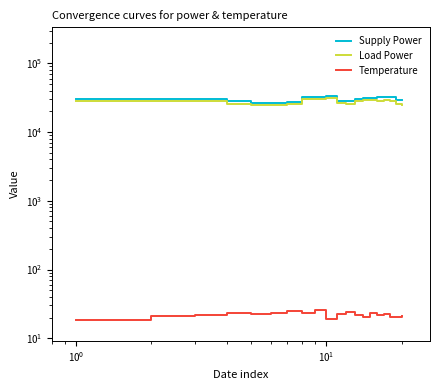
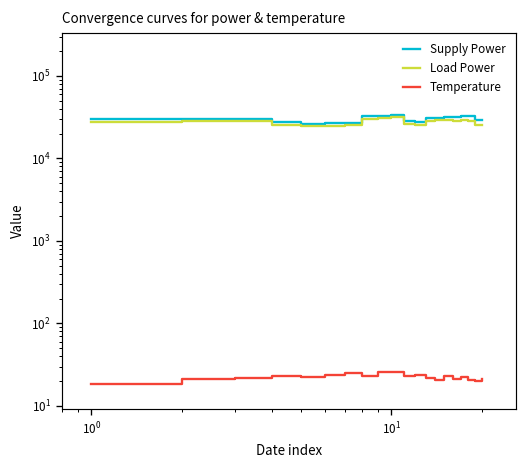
  {
    "Temperature": {
      "10^0": 18,
-     "10^1": 19
+     "10^1": 26
    }
  }
